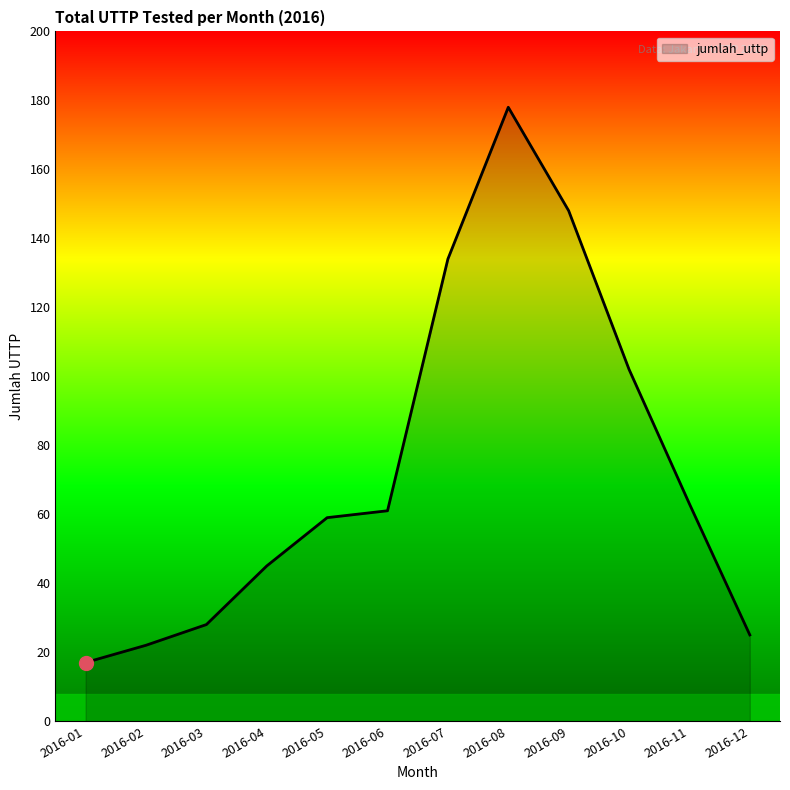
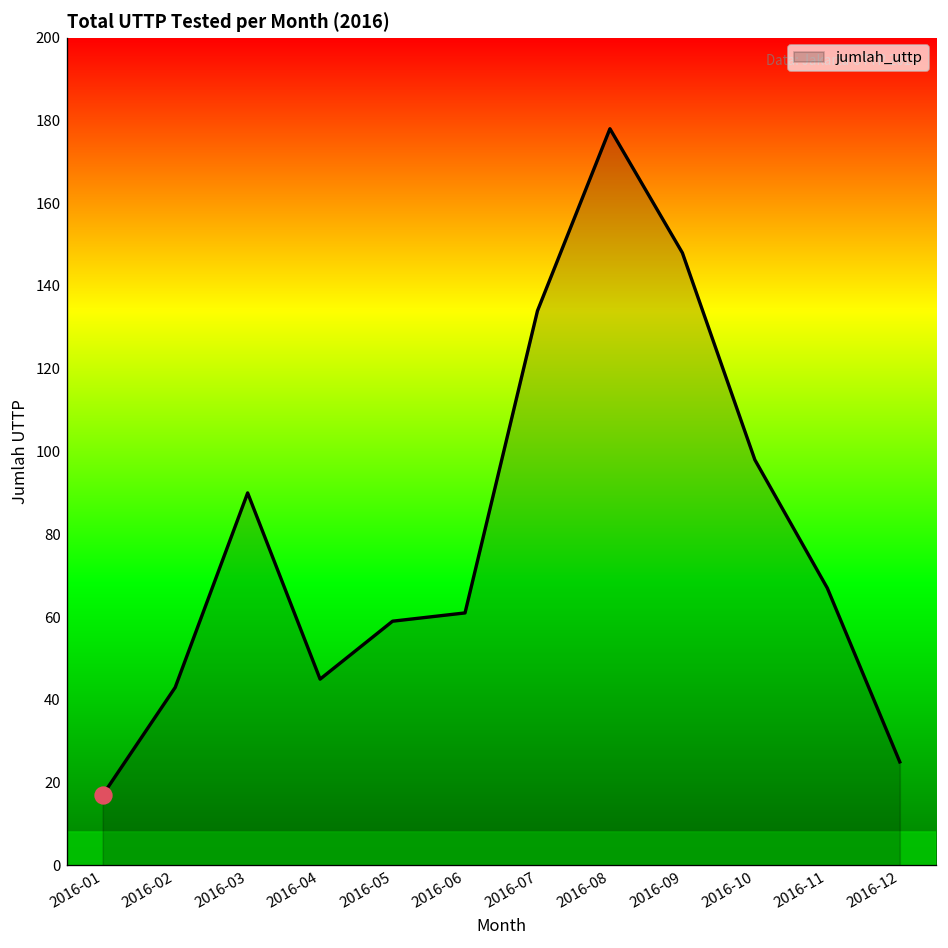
  {
    "jumlah_uttp": {
-     "2016-02": 22,
-     "2016-03": 28,
+     "2016-02": 43,
+     "2016-03": 90,
      "2016-04": 45,
      "2016-05": 59,
      "2016-06": 61,
      "2016-07": 134,
      "2016-08": 178,
      "2016-09": 148,
-     "2016-10": 102,
-     "2016-11": 63,
+     "2016-10": 98,
+     "2016-11": 67,
      "2016-12": 25
    }
  }
